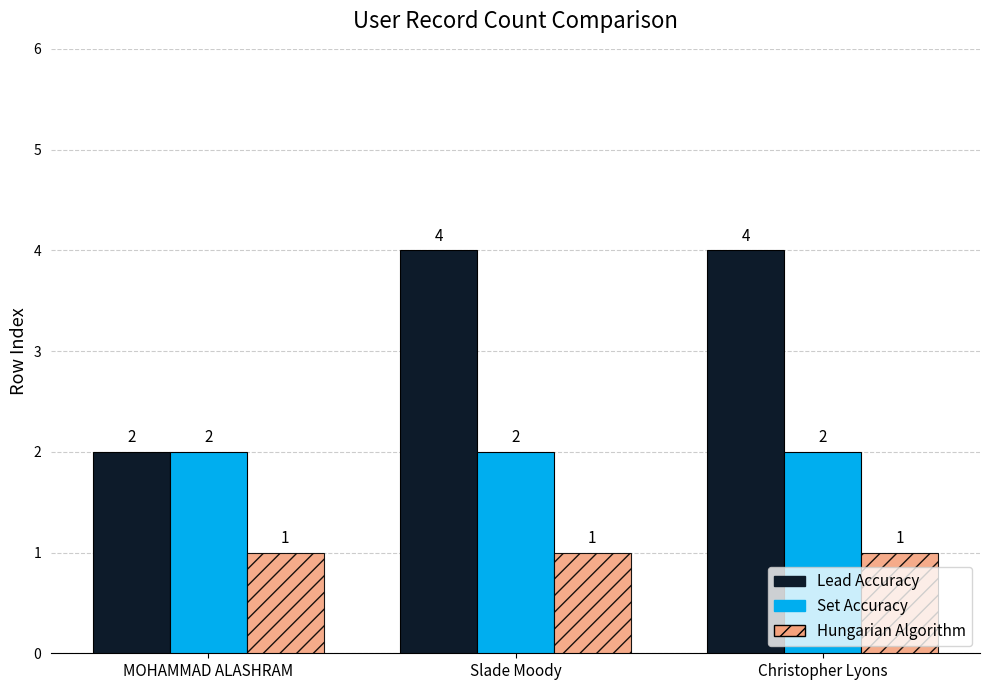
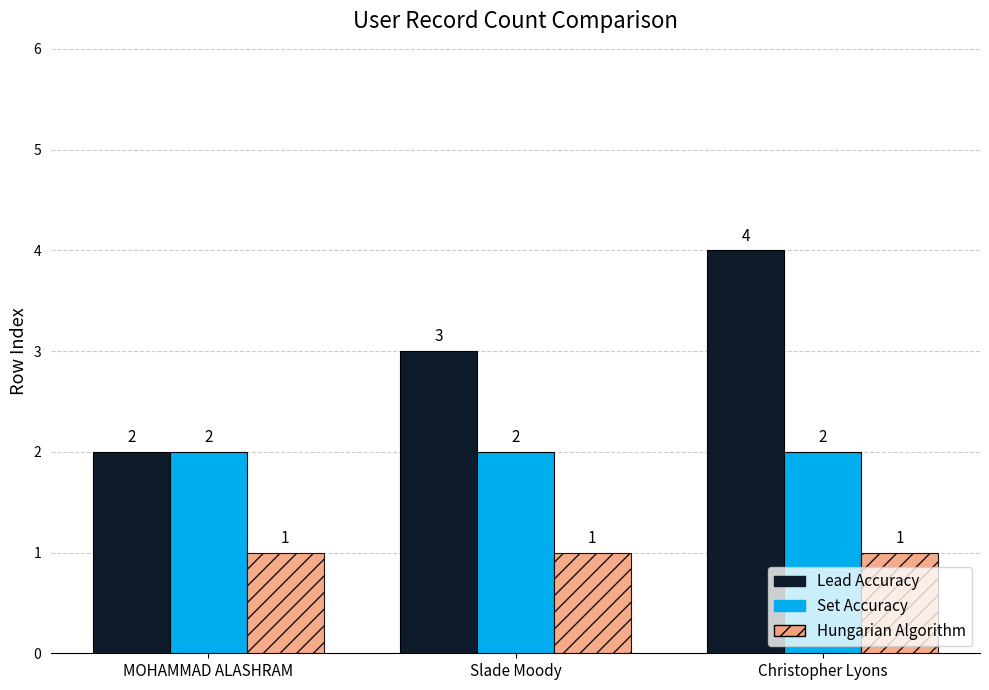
  {
    "Lead Accuracy": {
      "MOHAMMAD ALASHRAM": 2,
-     "Slade Moody": 4,
+     "Slade Moody": 3,
      "Christopher Lyons": 4
    },
    "Set Accuracy": {
      "MOHAMMAD ALASHRAM": 2,
      "Slade Moody": 2,
      "Christopher Lyons": 2
    },
    "Hungarian Algorithm": {
      "MOHAMMAD ALASHRAM": 1,
      "Slade Moody": 1,
      "Christopher Lyons": 1
    }
  }
